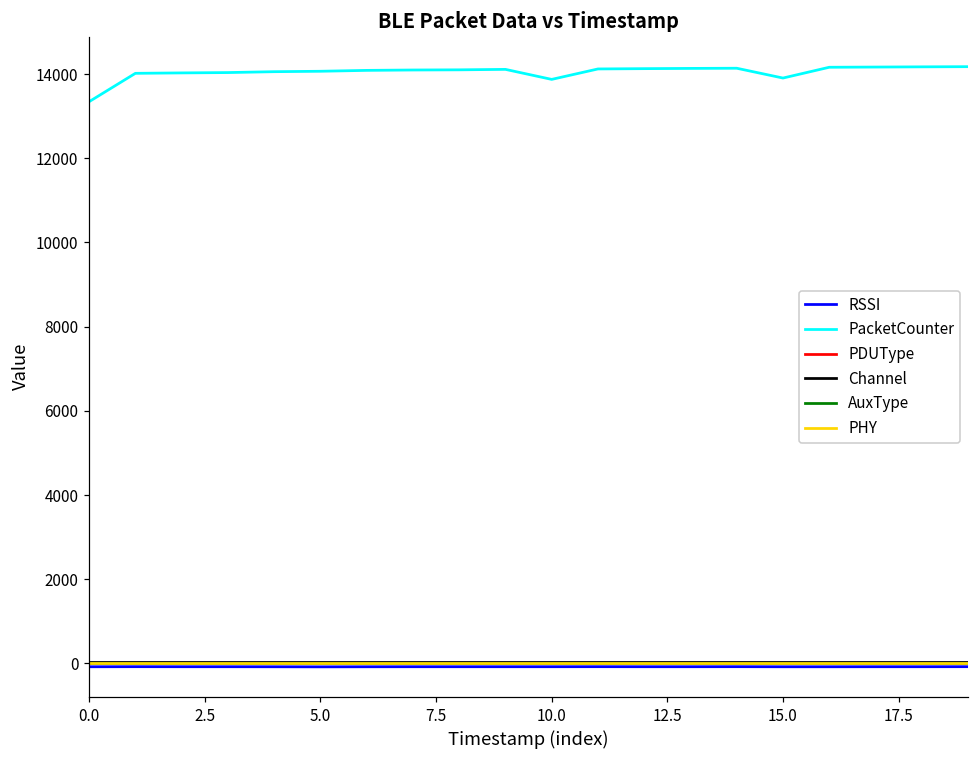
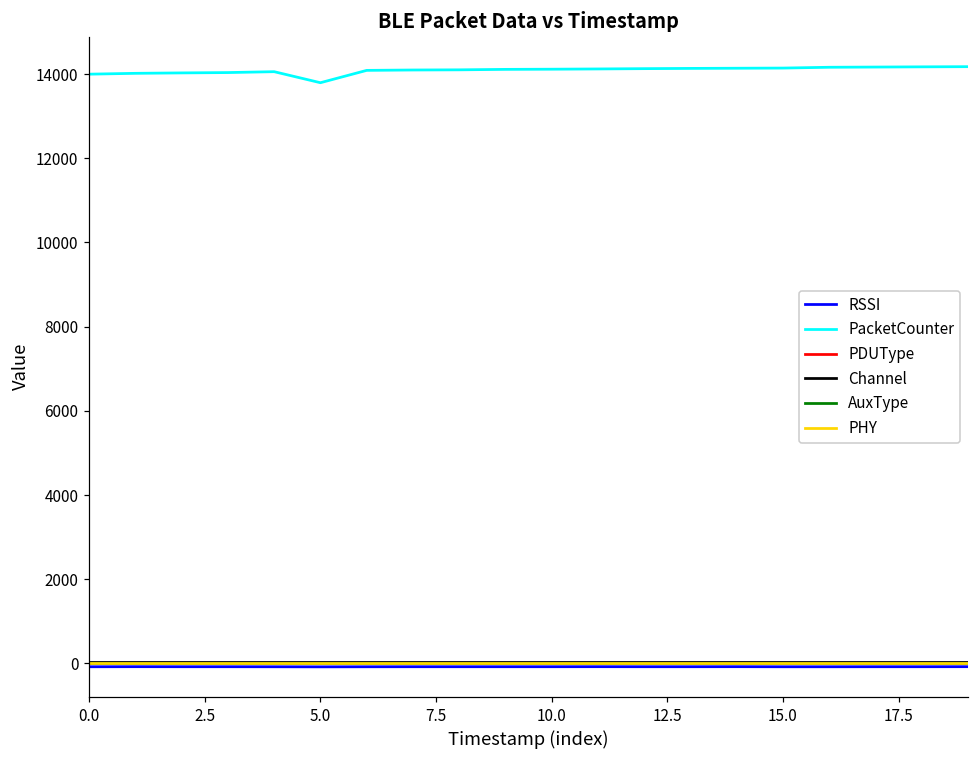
  {
    "RSSI": {
      "0.0": -100,
      "5.0": -100,
      "10.0": -100,
      "15.0": -100
    },
    "PacketCounter": {
-     "0.0": 13300,
-     "5.0": 14100,
-     "10.0": 13900,
-     "15.0": 13900
+     "0.0": 14000,
+     "5.0": 13800,
+     "10.0": 14100,
+     "15.0": 14100
    }
  }
